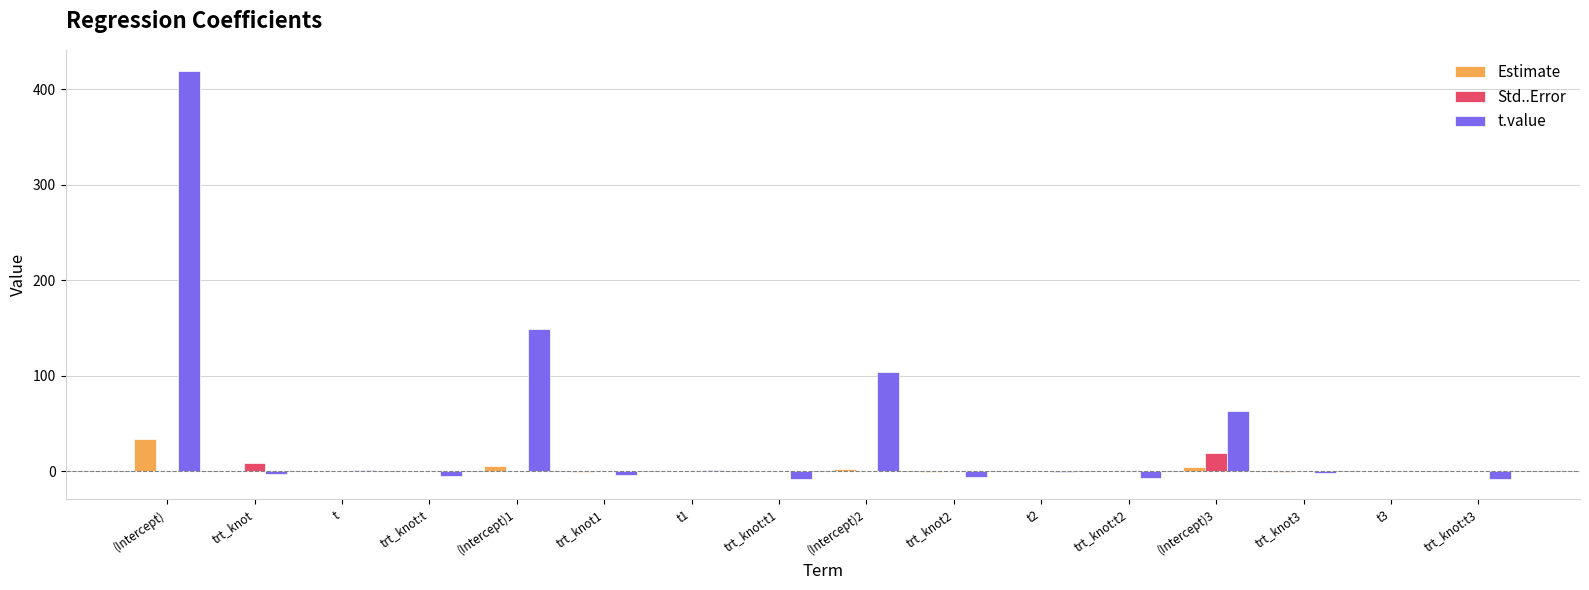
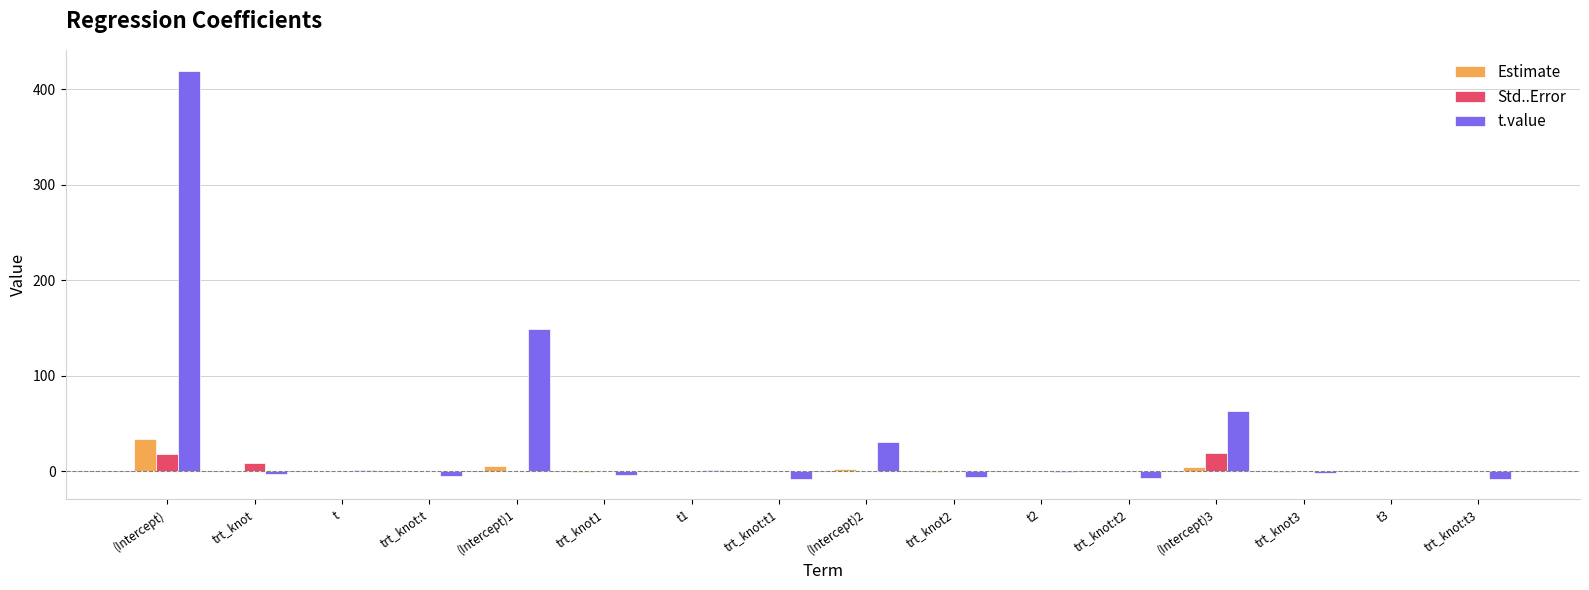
  {
    "Estimate": {
      "(Intercept)": 30,
      "(Intercept)1": 10,
      "(Intercept)2": 0,
      "(Intercept)3": 0
    },
    "Std..Error": {
-     "(Intercept)": 0,
+     "(Intercept)": 20,
      "trt_knot": 10,
      "(Intercept)3": 20
    },
    "t.value": {
      "(Intercept)": 420,
      "trt_knot": 0,
      "trt_knot:t": 0,
      "(Intercept)1": 150,
      "trt_knot1": 0,
      "trt_knot:t1": -10,
-     "(Intercept)2": 100,
+     "(Intercept)2": 30,
      "trt_knot2": -10,
      "trt_knot:t2": -10,
      "(Intercept)3": 60,
      "trt_knot:t3": -10
    }
  }
